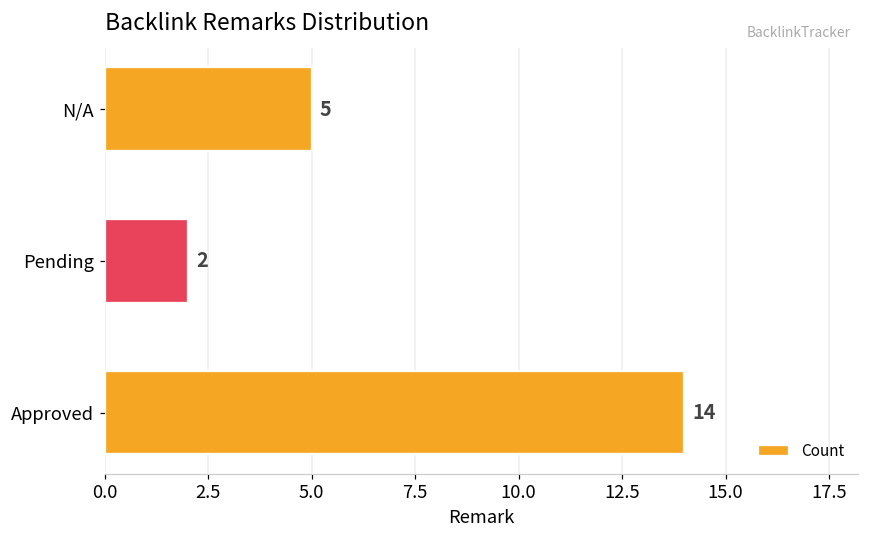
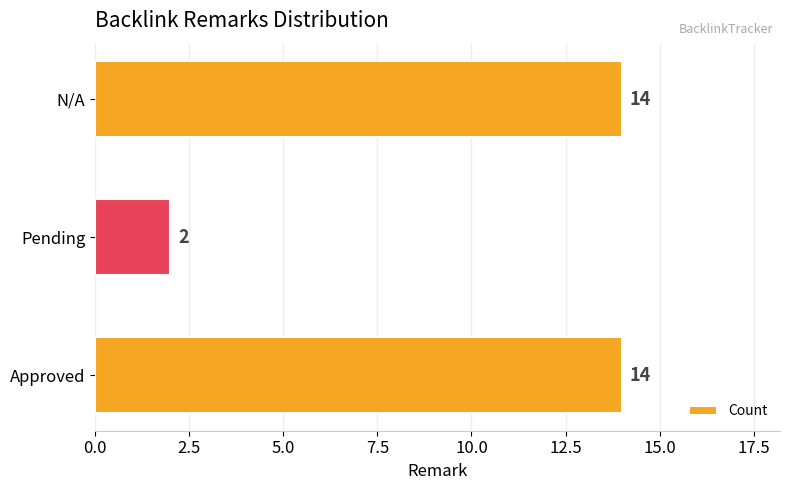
  {
-   "N/A": 5,
+   "N/A": 14,
    "Pending": 2,
    "Approved": 14
  }
